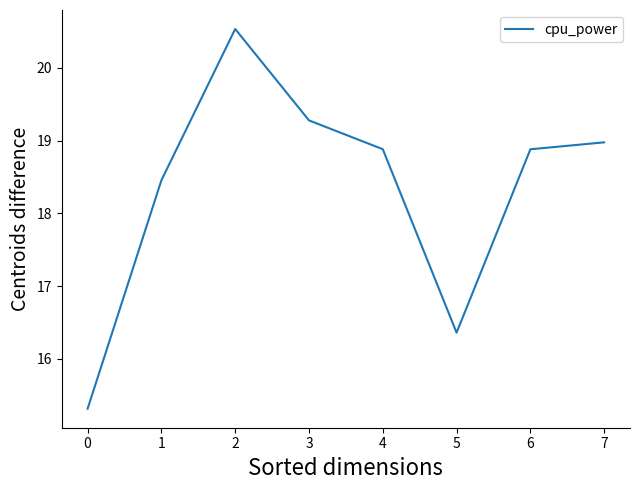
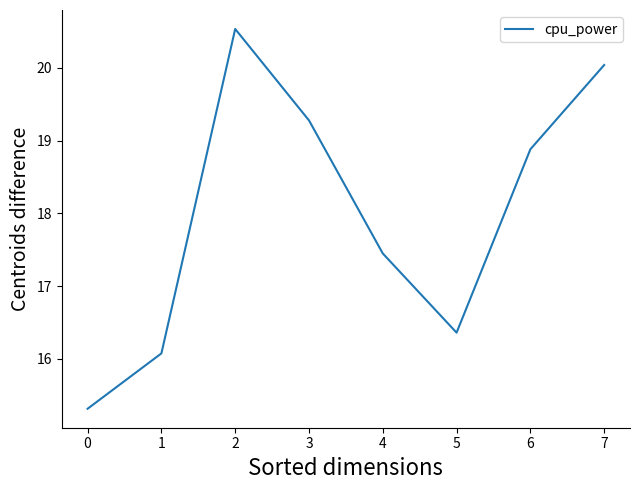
  {
    "0": 15.3,
-   "1": 18.5,
+   "1": 16.1,
    "2": 20.5,
    "3": 19.3,
-   "4": 18.9,
+   "4": 17.4,
    "5": 16.4,
    "6": 18.9,
-   "7": 19.0
+   "7": 20.0
  }
